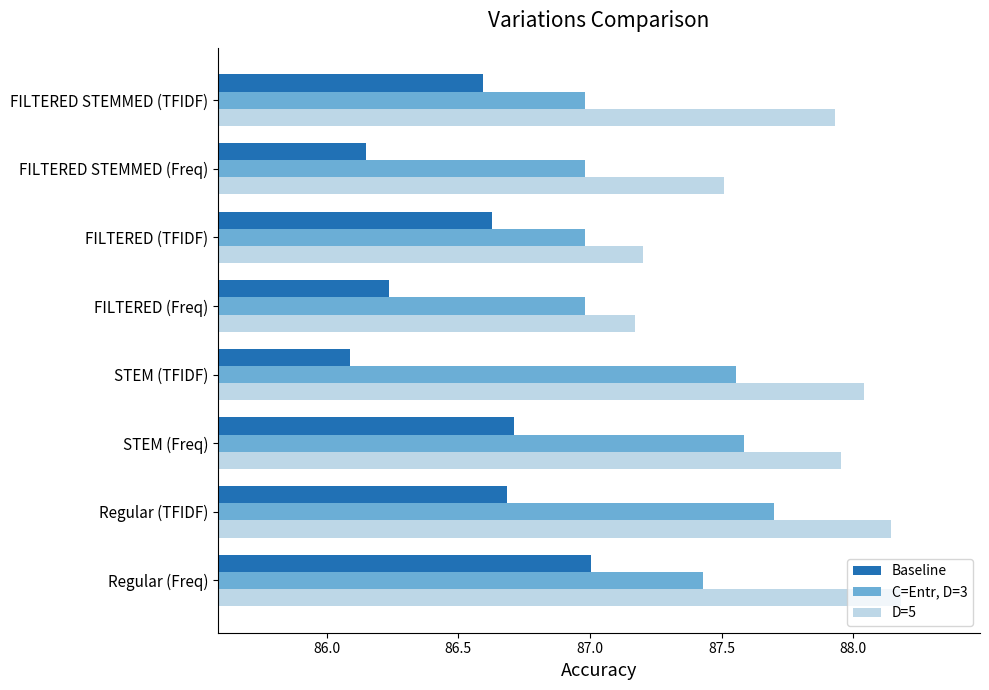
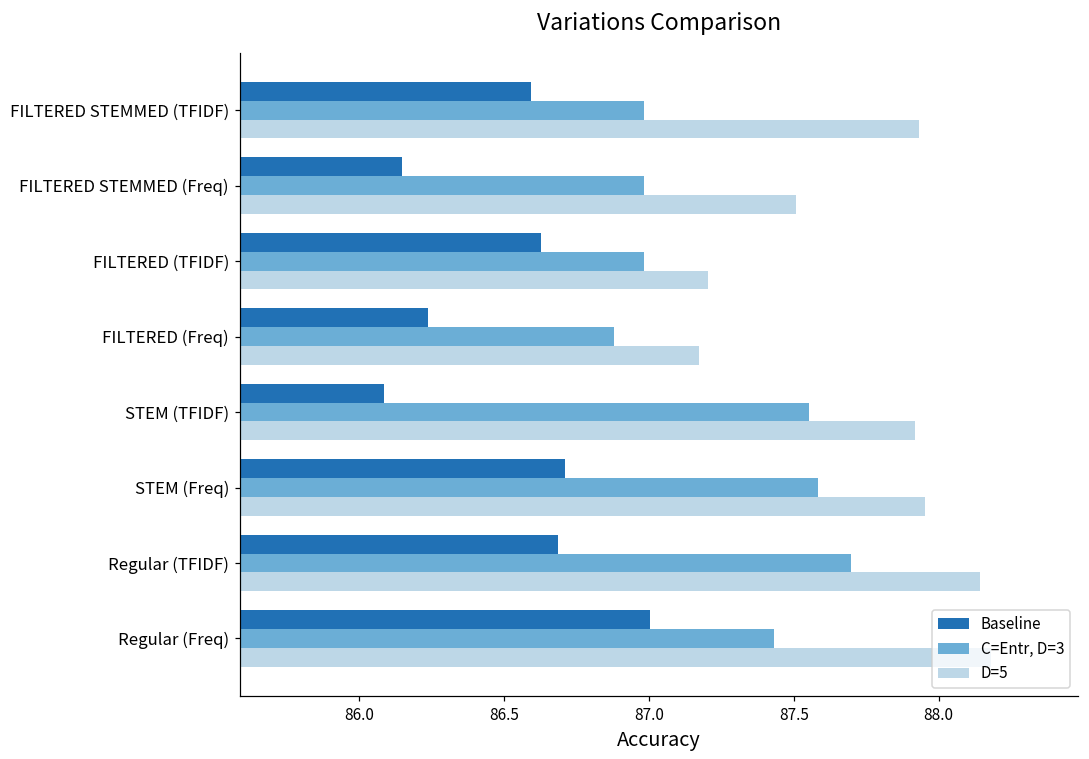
  {
    "Baseline": {
      "FILTERED STEMMED (TFIDF)": 86.59,
      "FILTERED STEMMED (Freq)": 86.15,
      "FILTERED (TFIDF)": 86.63,
      "FILTERED (Freq)": 86.24,
      "STEM (TFIDF)": 86.09,
      "STEM (Freq)": 86.71,
      "Regular (TFIDF)": 86.69,
      "Regular (Freq)": 87.00
    },
    "C=Entr, D=3": {
      "FILTERED STEMMED (TFIDF)": 86.98,
      "FILTERED STEMMED (Freq)": 86.98,
      "FILTERED (TFIDF)": 86.98,
-     "FILTERED (Freq)": 86.98,
+     "FILTERED (Freq)": 86.88,
      "STEM (TFIDF)": 87.55,
      "STEM (Freq)": 87.59,
      "Regular (TFIDF)": 87.70,
      "Regular (Freq)": 87.43
    },
    "D=5": {
      "FILTERED STEMMED (TFIDF)": 87.93,
      "FILTERED STEMMED (Freq)": 87.51,
      "FILTERED (TFIDF)": 87.20,
      "FILTERED (Freq)": 87.17,
-     "STEM (TFIDF)": 88.04,
+     "STEM (TFIDF)": 87.92,
      "STEM (Freq)": 87.95,
      "Regular (TFIDF)": 88.14
    }
  }
